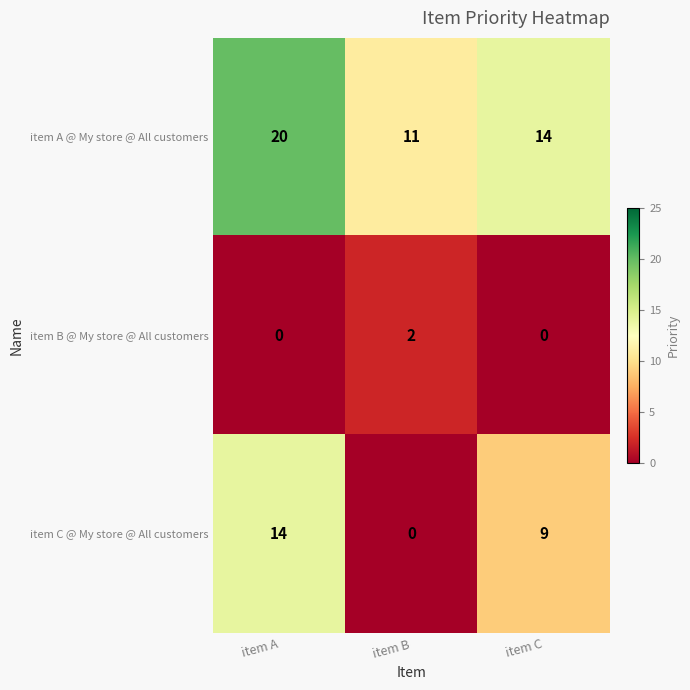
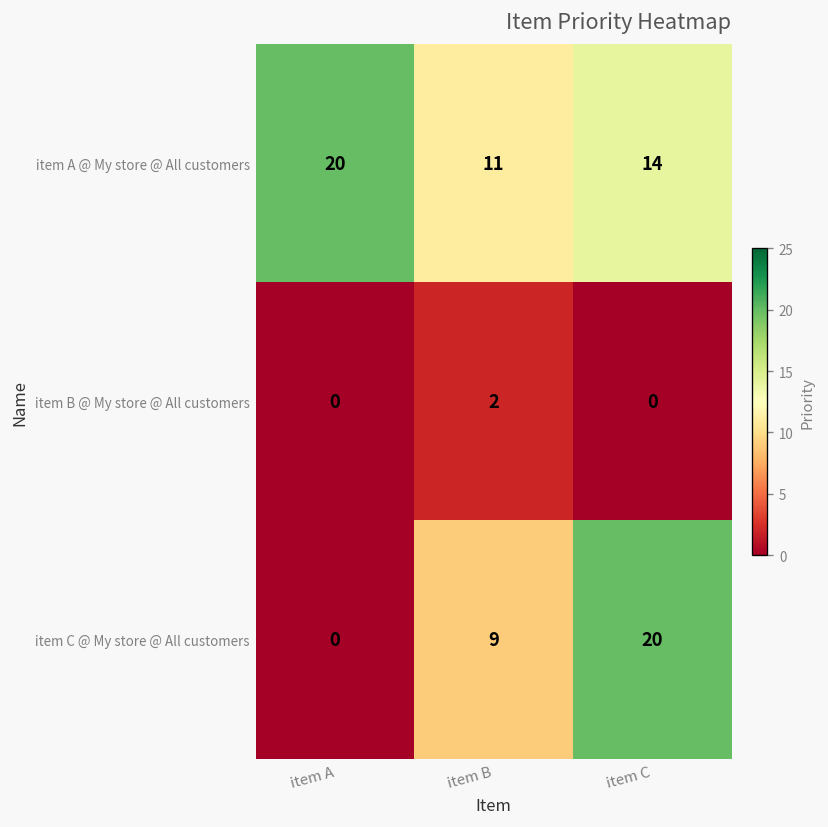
  {
    "item A @ My store @ All customers": {
      "item A": 20,
      "item B": 11,
      "item C": 14
    },
    "item B @ My store @ All customers": {
      "item A": 0,
      "item B": 2,
      "item C": 0
    },
    "item C @ My store @ All customers": {
-     "item A": 14,
-     "item B": 0,
-     "item C": 9
+     "item A": 0,
+     "item B": 9,
+     "item C": 20
    }
  }
